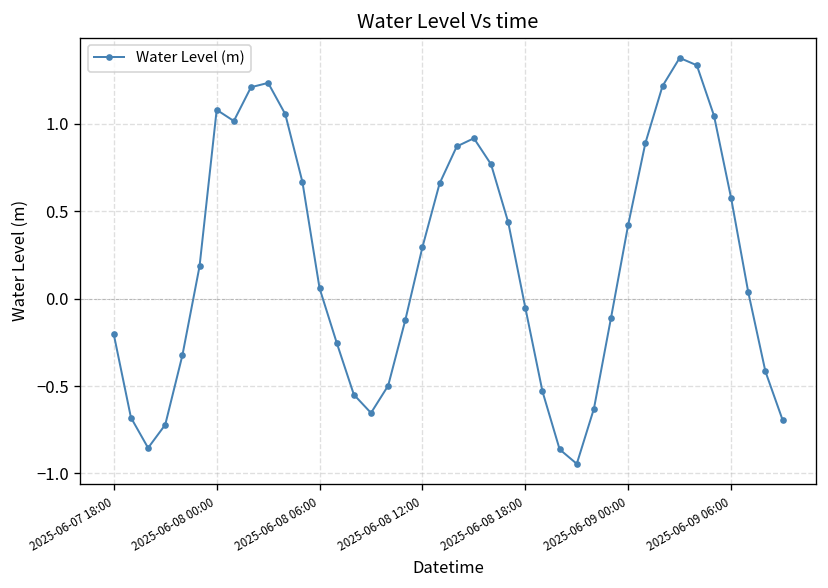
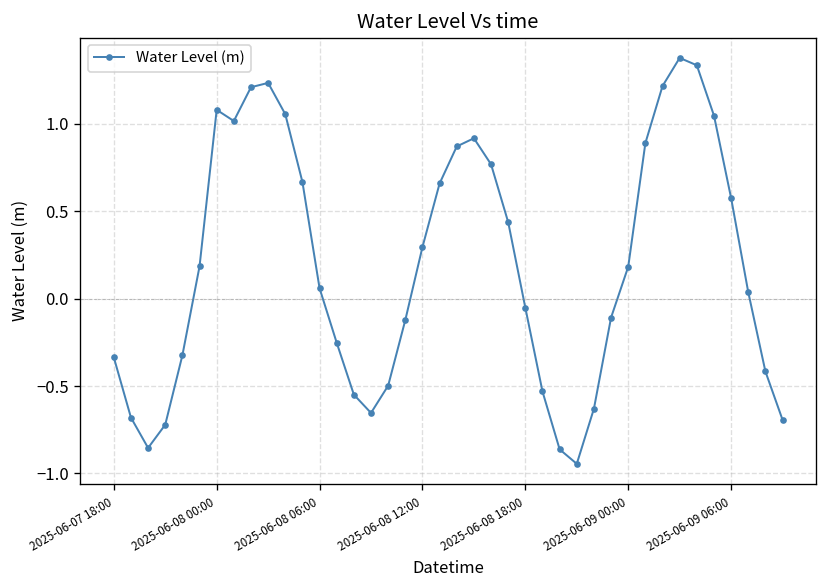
  {
-   "2025-06-07 18:00": -0.20,
+   "2025-06-07 18:00": -0.34,
    "2025-06-08 00:00": 1.08,
    "2025-06-08 06:00": 0.06,
    "2025-06-08 12:00": 0.29,
    "2025-06-08 18:00": -0.05,
-   "2025-06-09 00:00": 0.42,
+   "2025-06-09 00:00": 0.18,
    "2025-06-09 06:00": 0.57
  }
